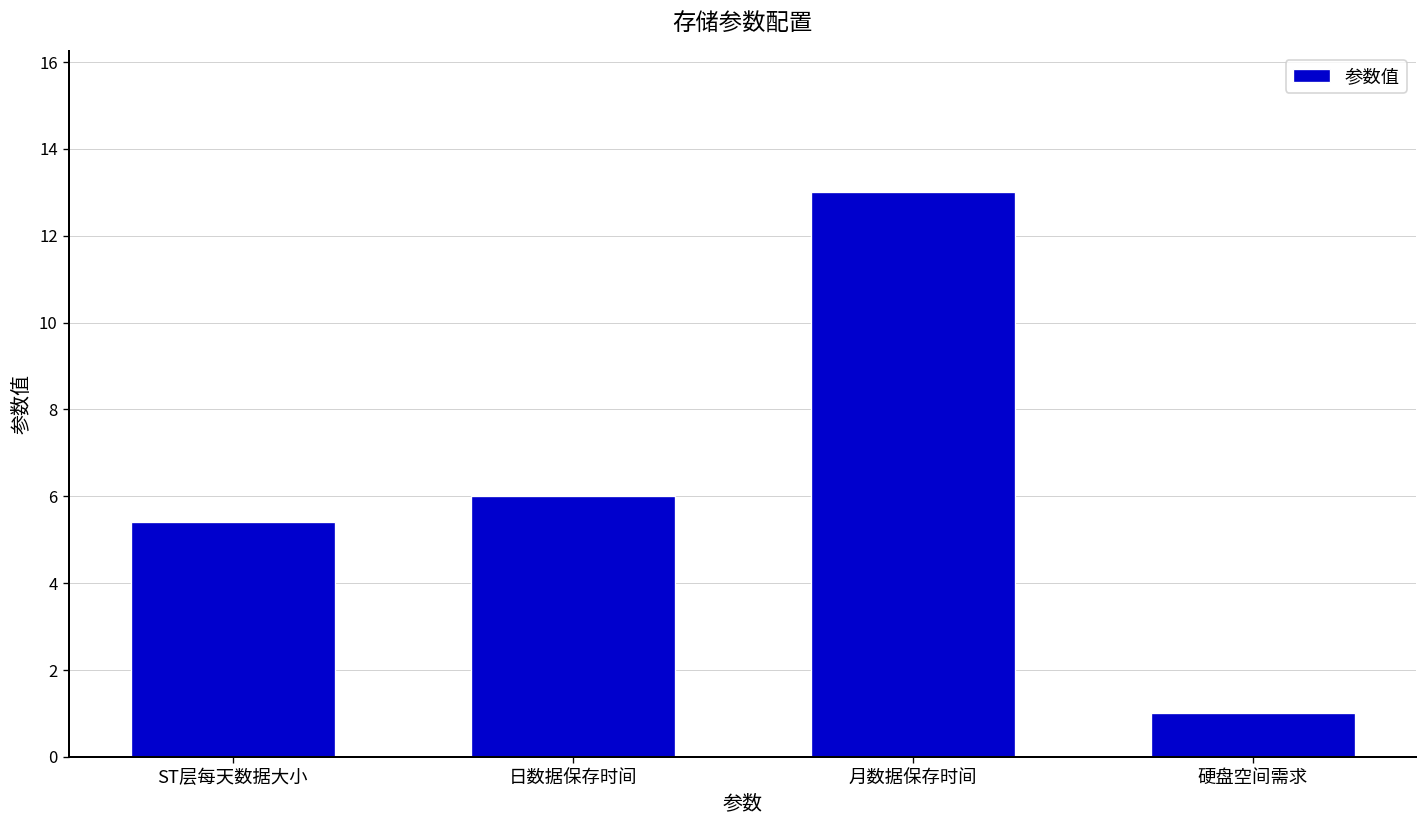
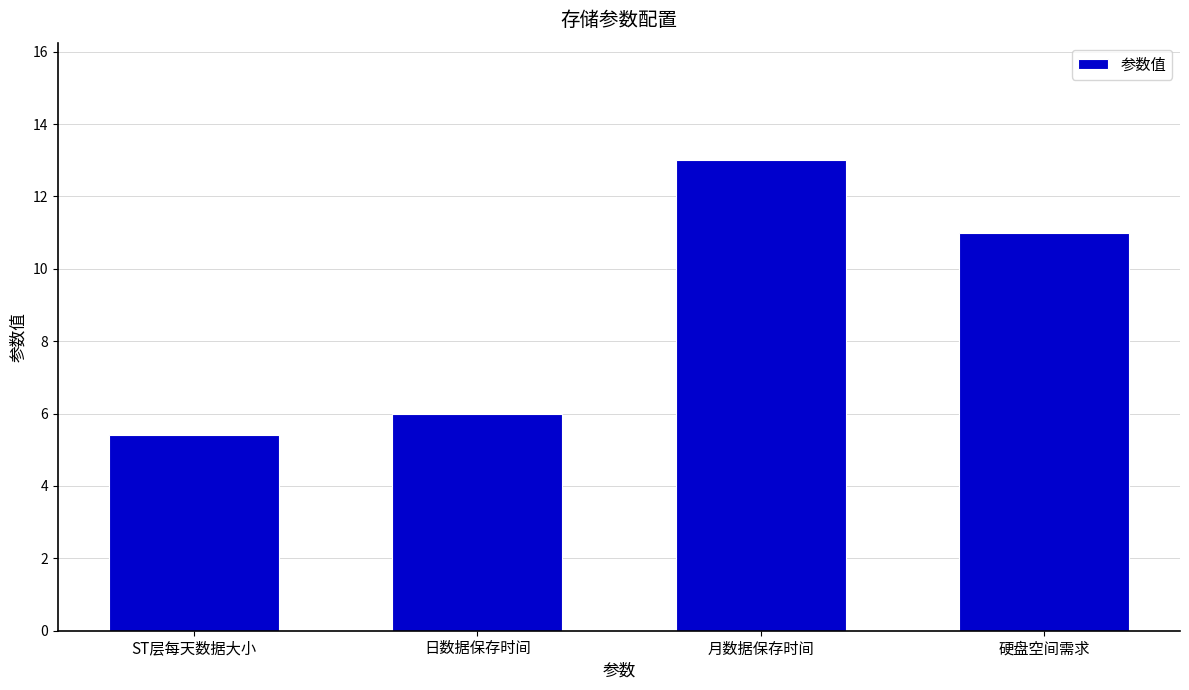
  {
    "ST层每天数据大小": 5.4,
    "日数据保存时间": 6,
    "月数据保存时间": 13,
-   "硬盘空间需求": 1
+   "硬盘空间需求": 11
  }
